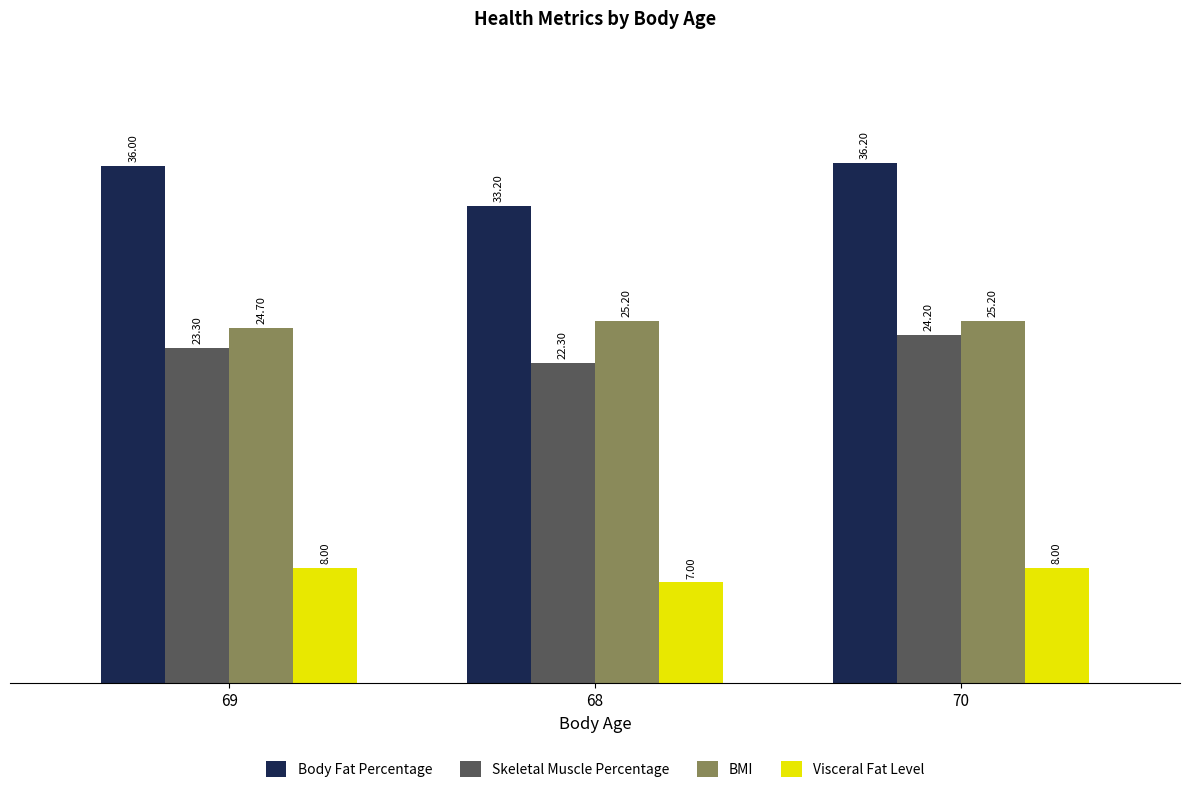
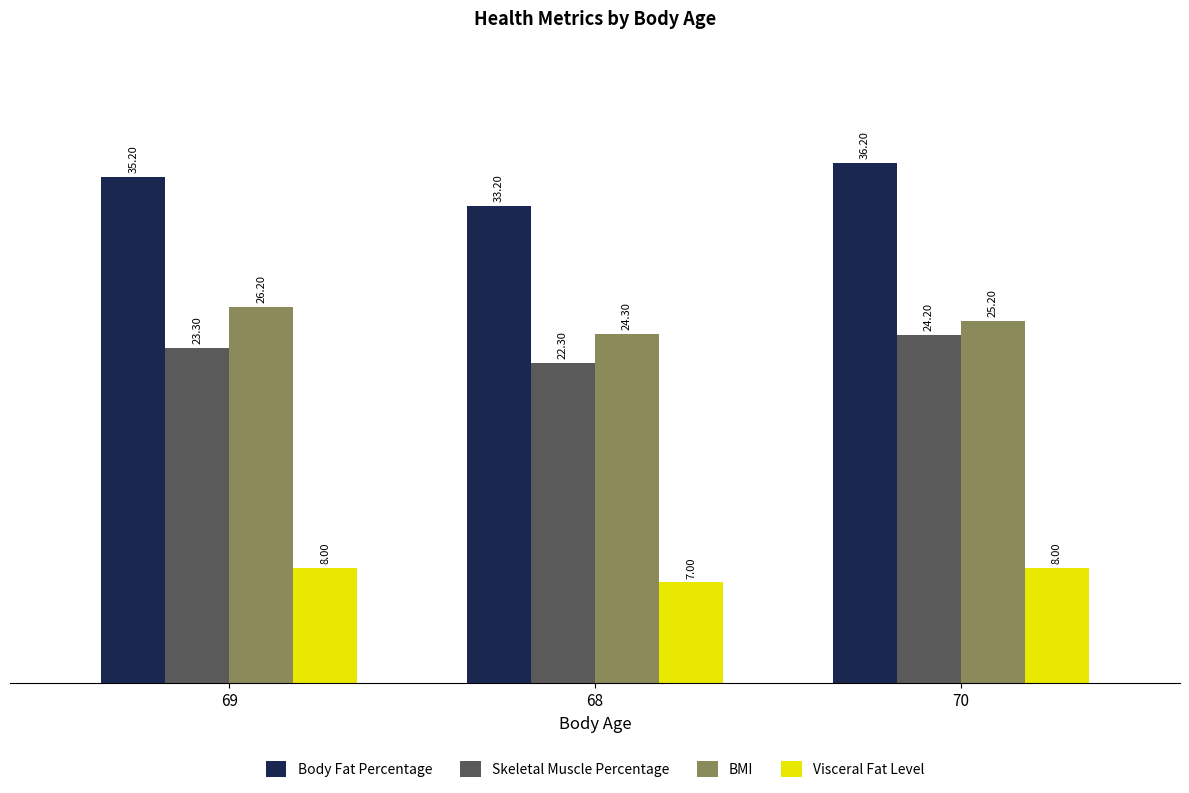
  {
    "Body Fat Percentage": {
-     "69": 36.00,
+     "69": 35.20,
      "68": 33.20,
      "70": 36.20
    },
    "Skeletal Muscle Percentage": {
      "69": 23.30,
      "68": 22.30,
      "70": 24.20
    },
    "BMI": {
-     "69": 24.70,
-     "68": 25.20,
+     "69": 26.20,
+     "68": 24.30,
      "70": 25.20
    },
    "Visceral Fat Level": {
      "69": 8.00,
      "68": 7.00,
      "70": 8.00
    }
  }
